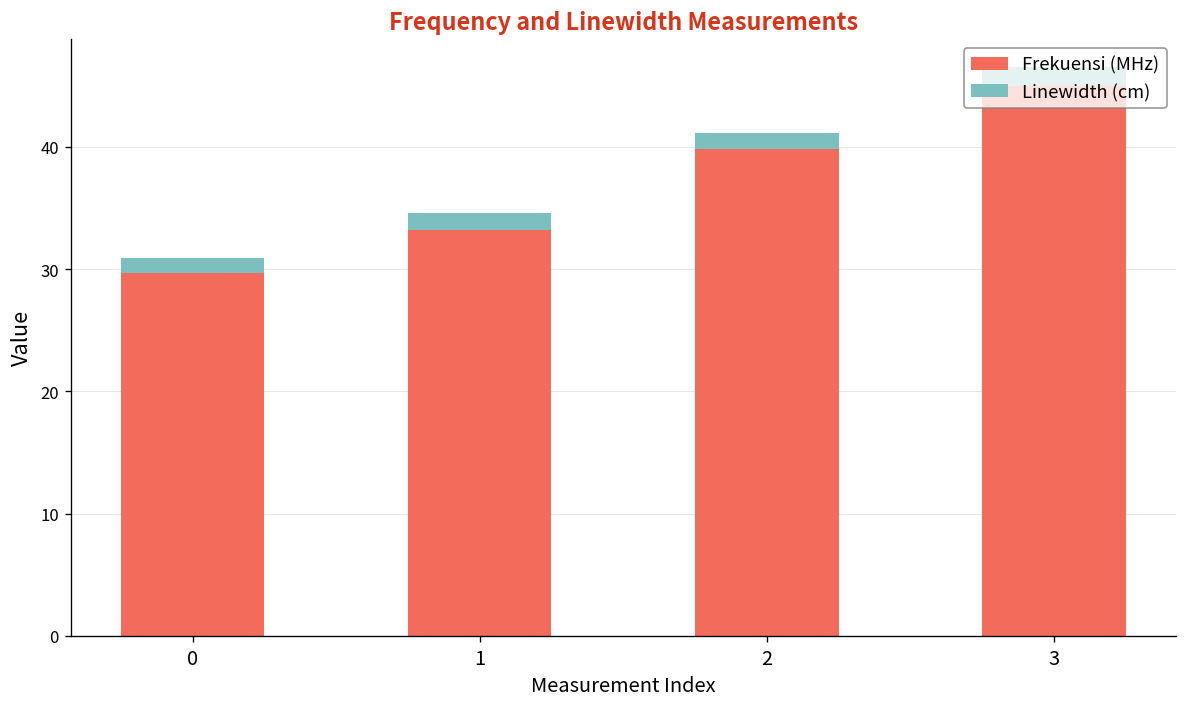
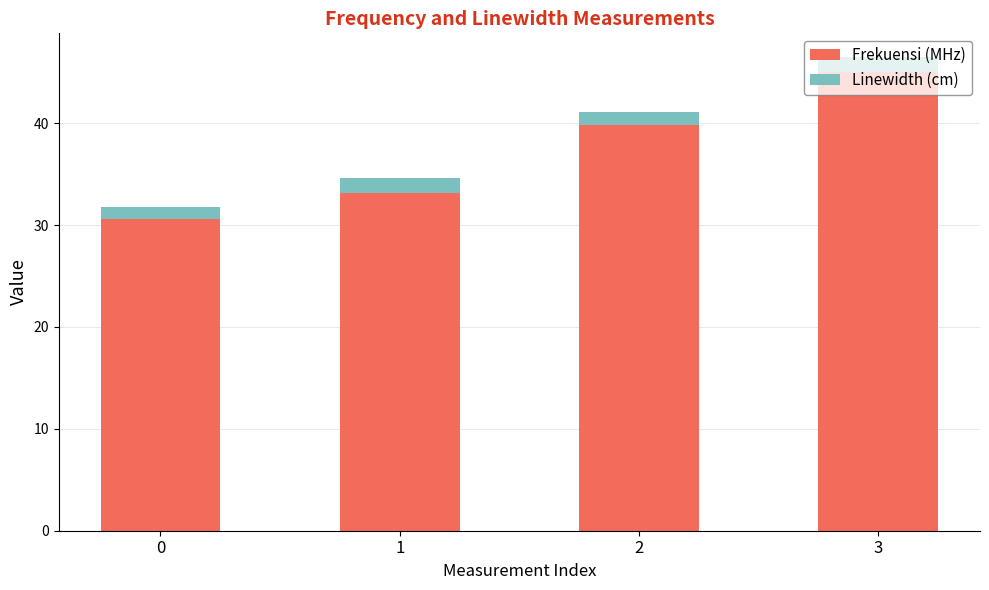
  {
    "Frekuensi (MHz)": {
-     "0": 29.7,
+     "0": 30.6,
      "1": 33.2,
      "2": 39.8
    },
    "Linewidth (cm)": {
      "0": 1.2,
      "1": 1.4,
      "2": 1.3
    }
  }
